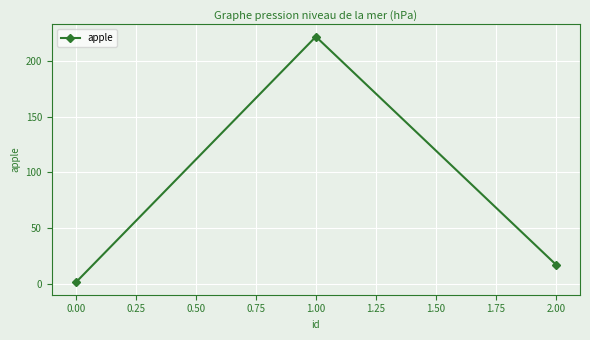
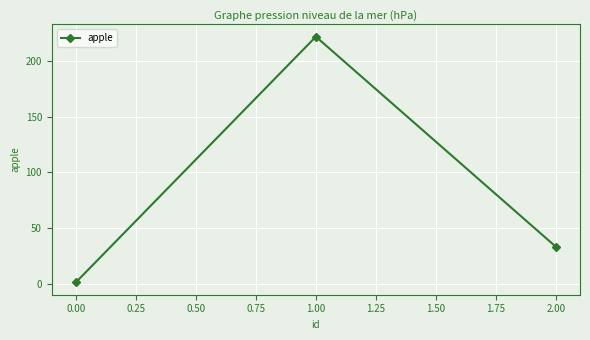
  {
    "0.00": 1,
    "1.00": 222,
-   "2.00": 17
+   "2.00": 33
  }
